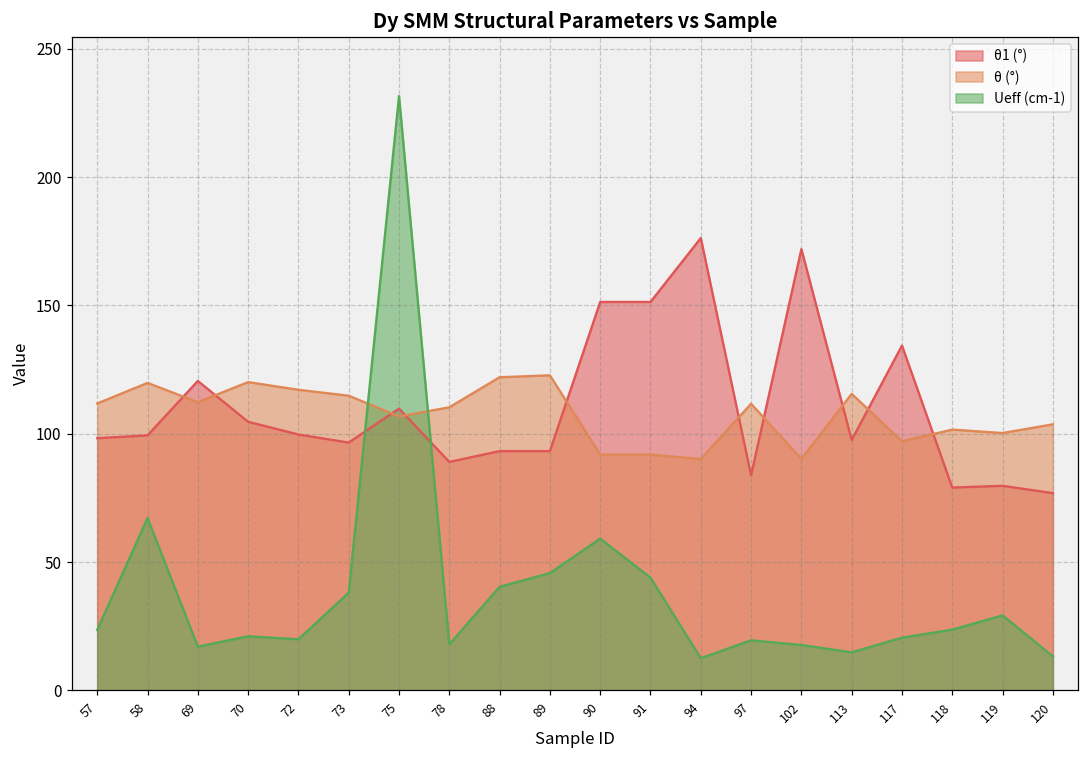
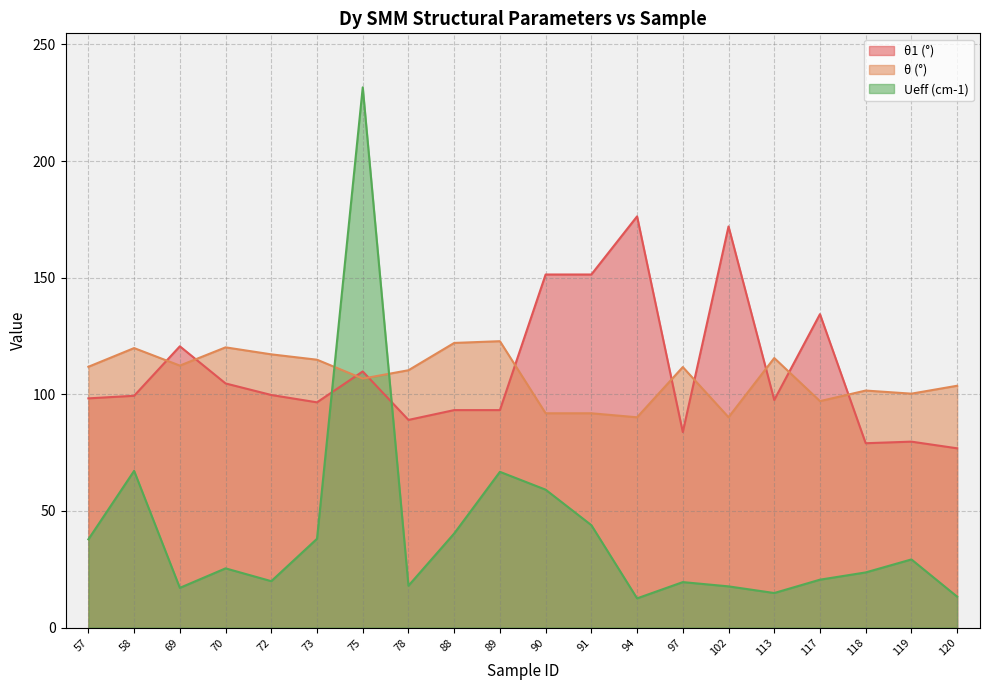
  {
    "Ueff (cm-1)": {
-     "57": 24,
+     "57": 38,
      "58": 67,
      "69": 17,
-     "70": 21,
+     "70": 25,
      "72": 20,
      "73": 38,
      "75": 232,
      "78": 18,
      "88": 40,
-     "89": 46,
+     "89": 67,
      "90": 59,
      "91": 44,
      "94": 13,
      "97": 19,
      "102": 18,
      "113": 15,
      "117": 21,
      "118": 24,
      "119": 29,
      "120": 13
    }
  }
